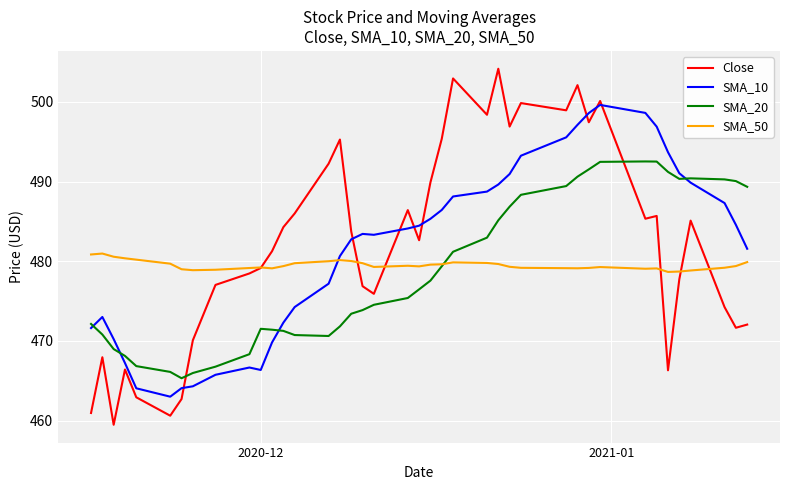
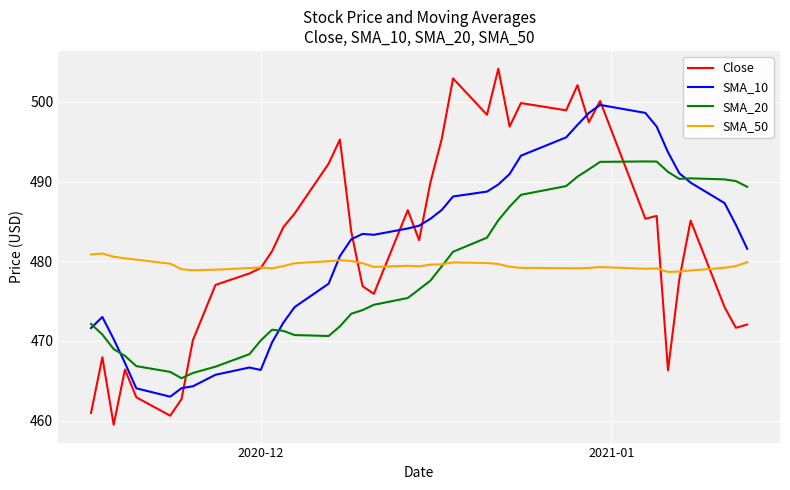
  {
    "SMA_10": {
      "2020-12": 466
    },
    "SMA_20": {
-     "2020-12": 472
+     "2020-12": 470
    }
  }
